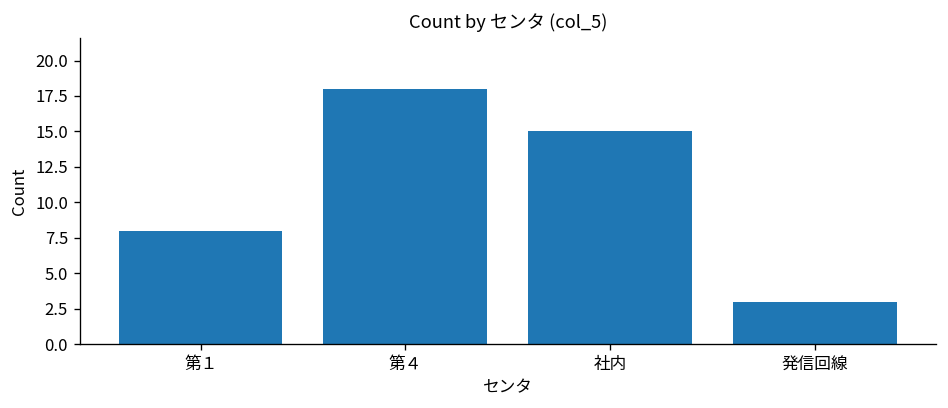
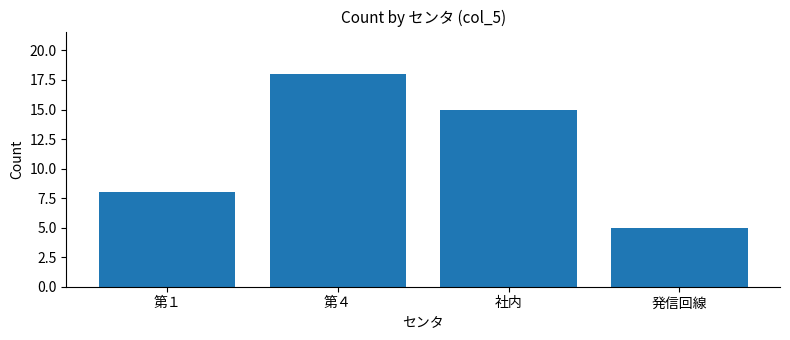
  {
    "第１": 8,
    "第４": 18,
    "社内": 15,
-   "発信回線": 3
+   "発信回線": 5
  }
